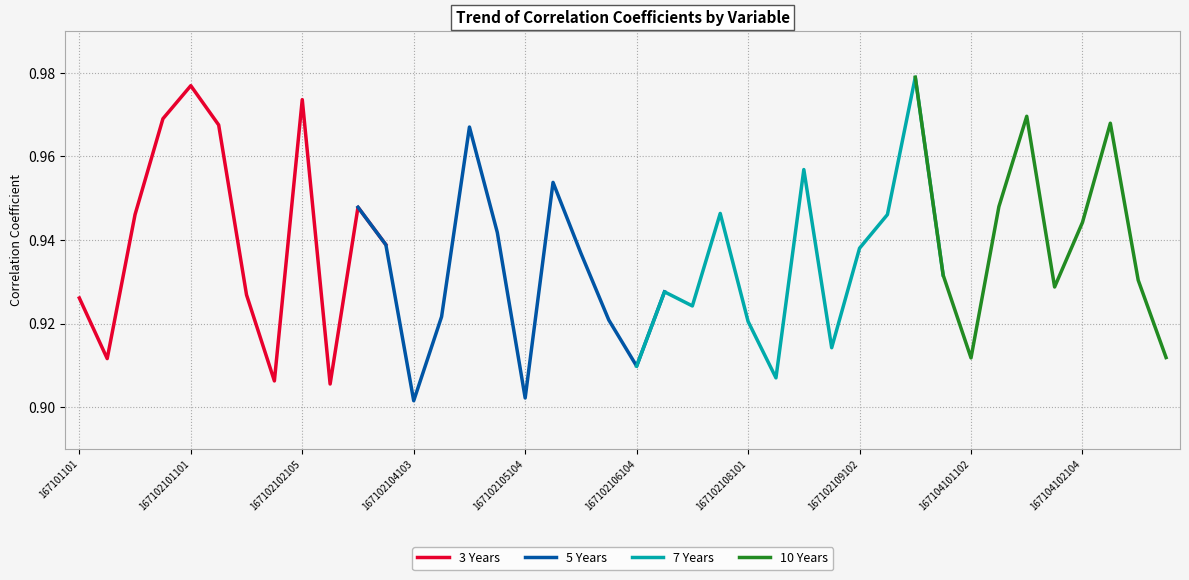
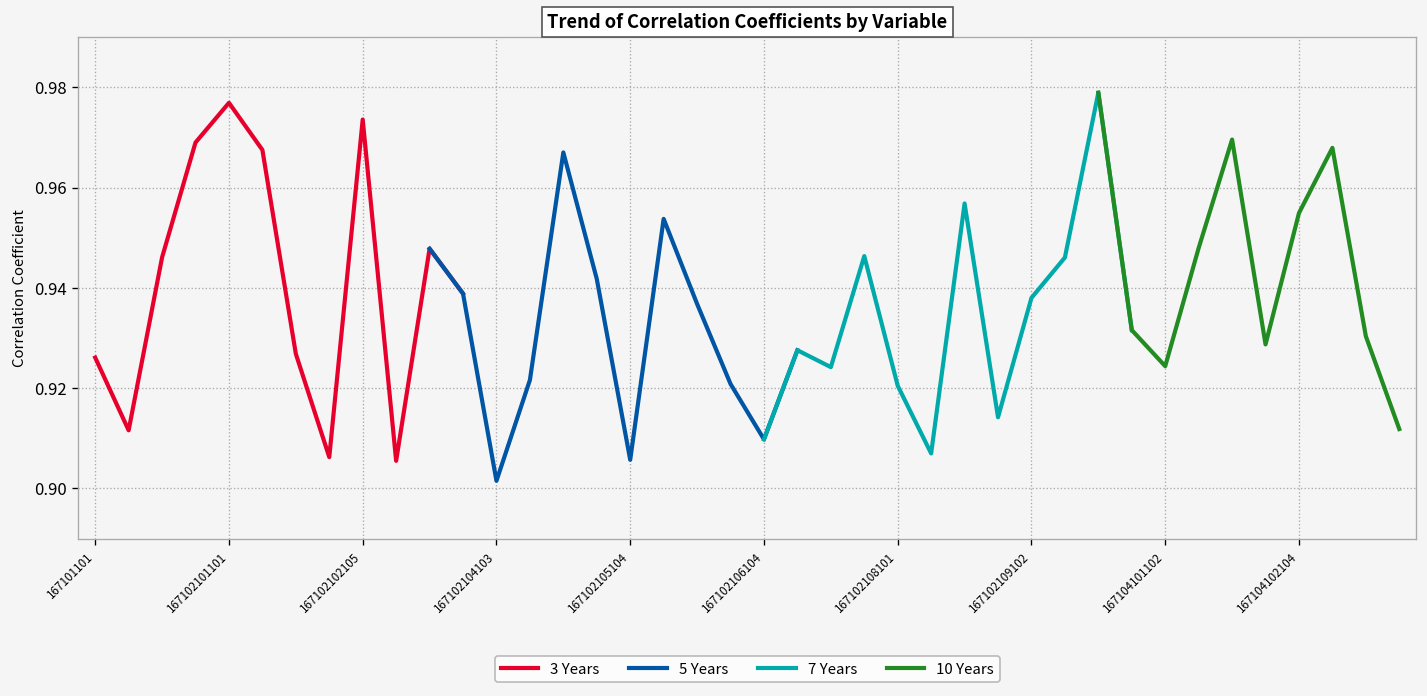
  {
    "3 Years": {
      "167101101": 0.926,
      "167102101101": 0.977,
      "167102102105": 0.974
    },
    "5 Years": {
      "167102104103": 0.902,
-     "167102105104": 0.902
+     "167102105104": 0.906
    },
    "7 Years": {
      "167102108101": 0.920,
      "167102109102": 0.938
    },
    "10 Years": {
-     "167104101102": 0.912,
-     "167104102104": 0.944
+     "167104101102": 0.924,
+     "167104102104": 0.955
    }
  }
